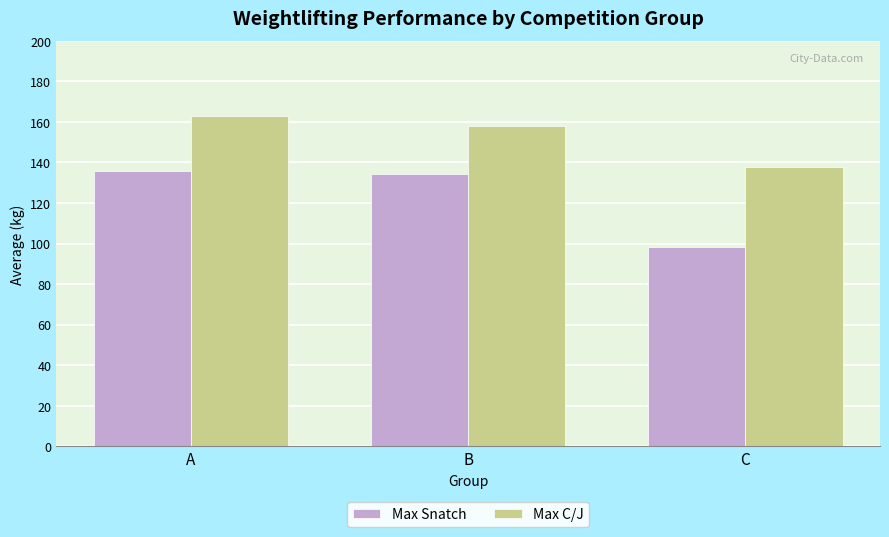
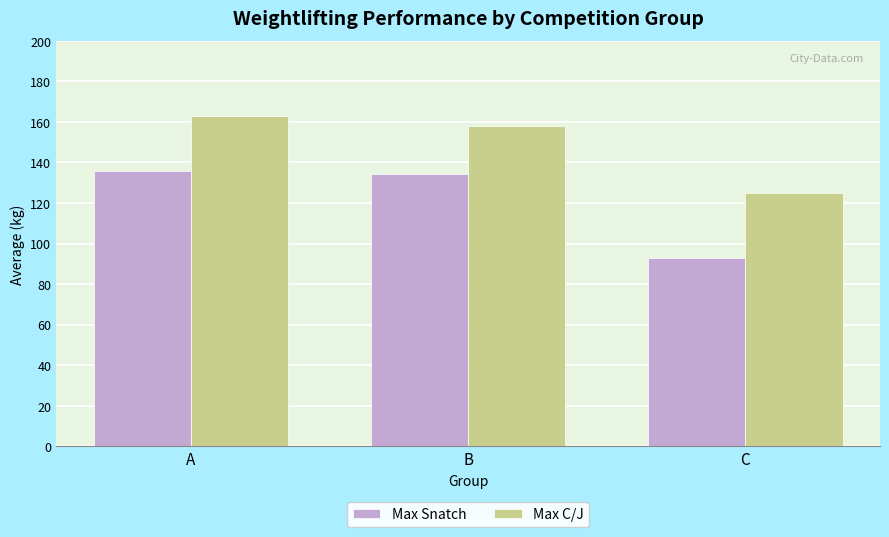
  {
    "Max Snatch": {
      "A": 136,
      "B": 134,
-     "C": 98
+     "C": 93
    },
    "Max C/J": {
      "A": 163,
      "B": 158,
-     "C": 138
+     "C": 125
    }
  }
